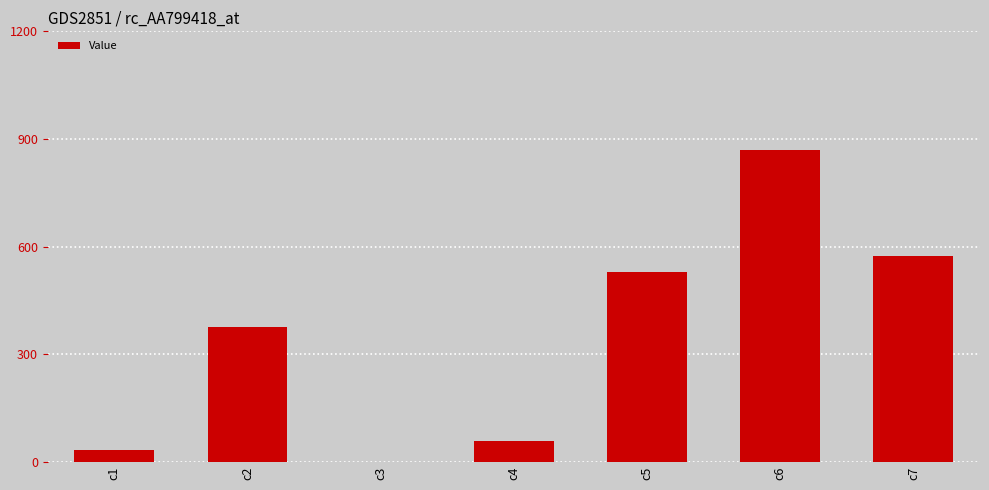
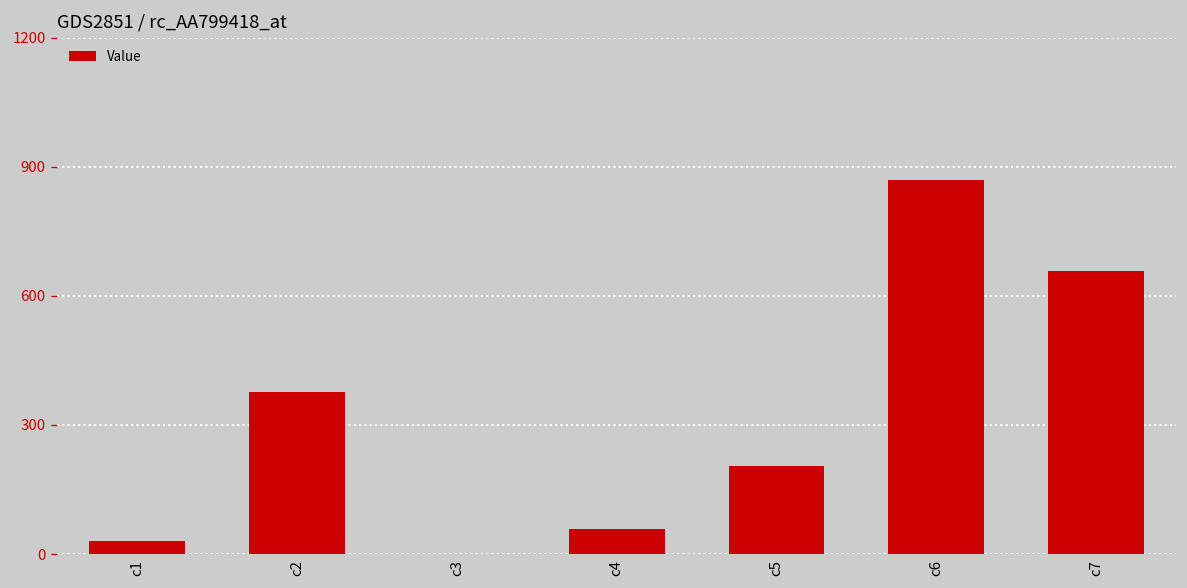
  {
    "c1": 30,
    "c2": 380,
    "c4": 60,
-   "c5": 530,
+   "c5": 200,
    "c6": 870,
-   "c7": 570
+   "c7": 660
  }
